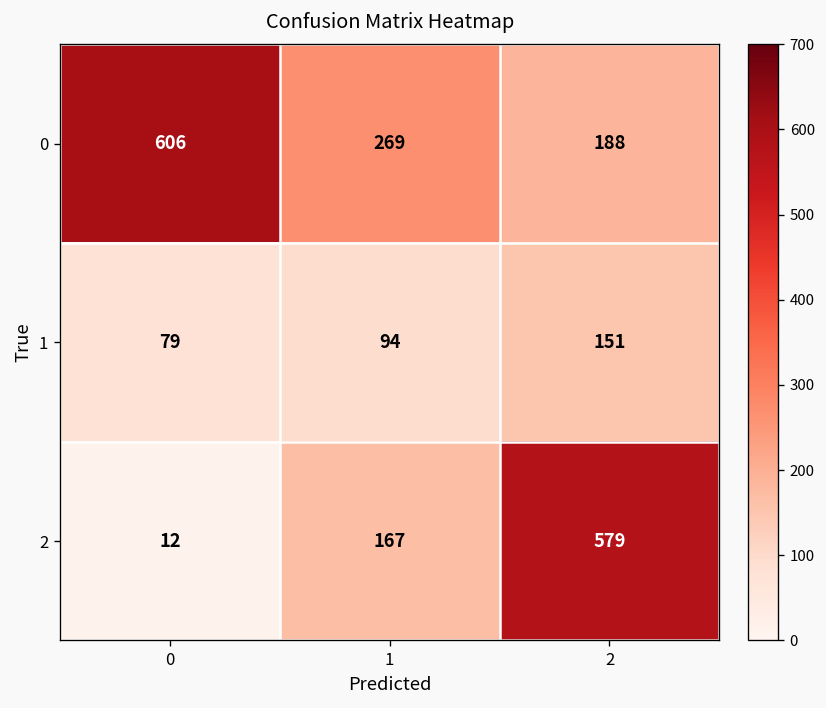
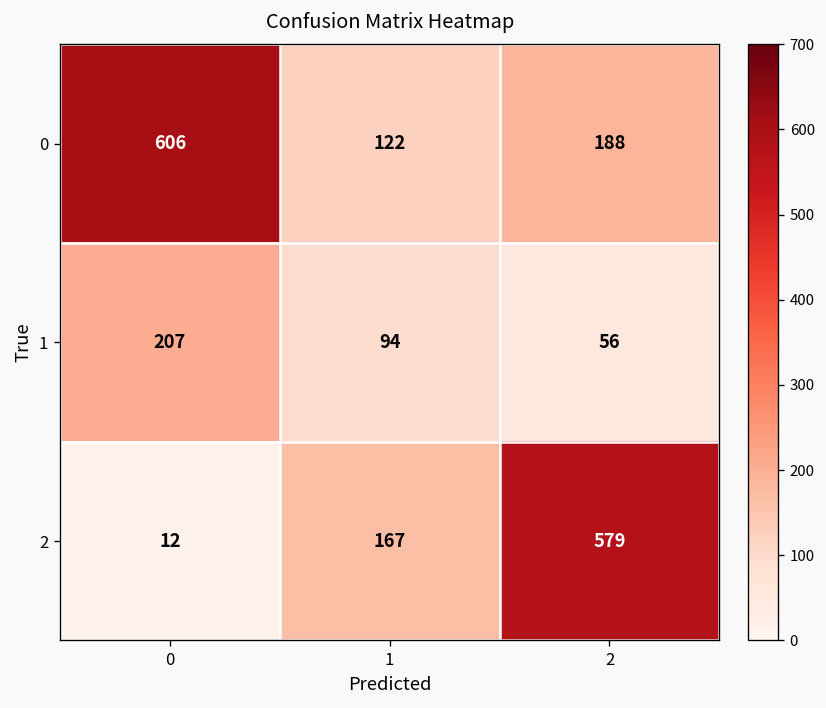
  {
    "0": {
      "0": 606,
-     "1": 269,
+     "1": 122,
      "2": 188
    },
    "1": {
-     "0": 79,
+     "0": 207,
      "1": 94,
-     "2": 151
+     "2": 56
    },
    "2": {
      "0": 12,
      "1": 167,
      "2": 579
    }
  }
